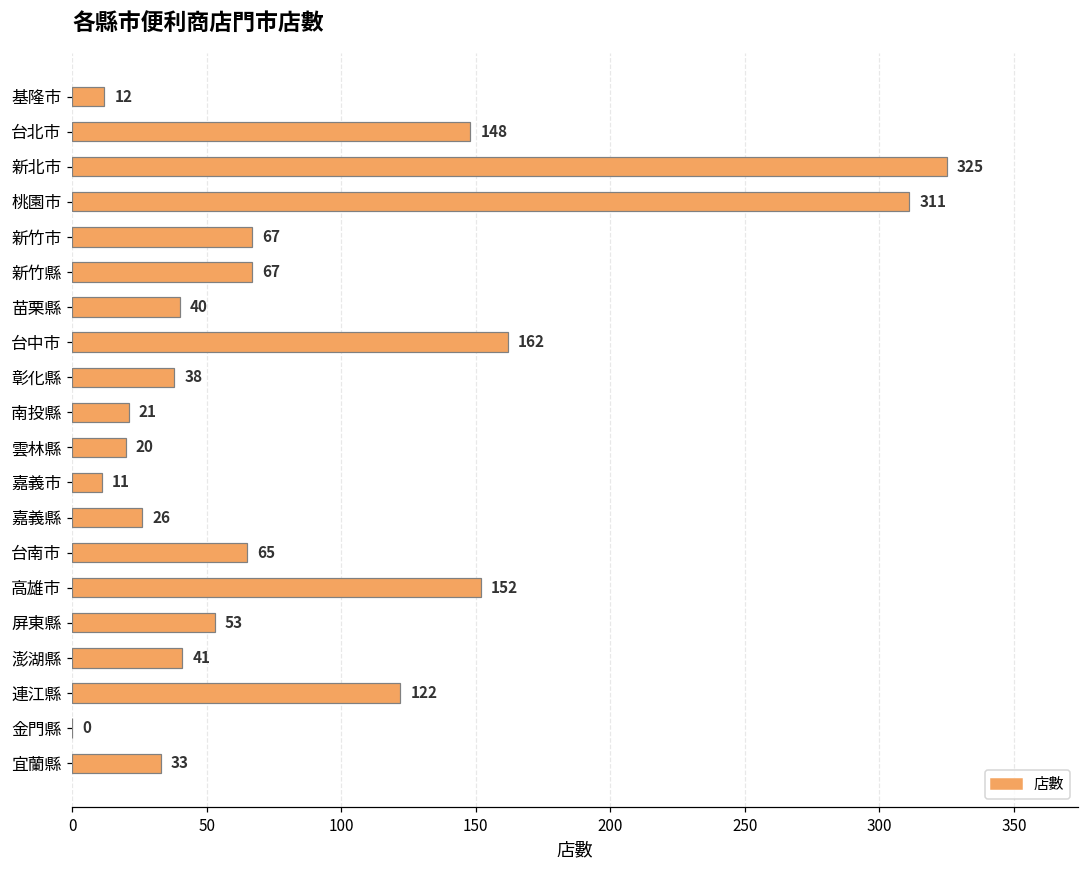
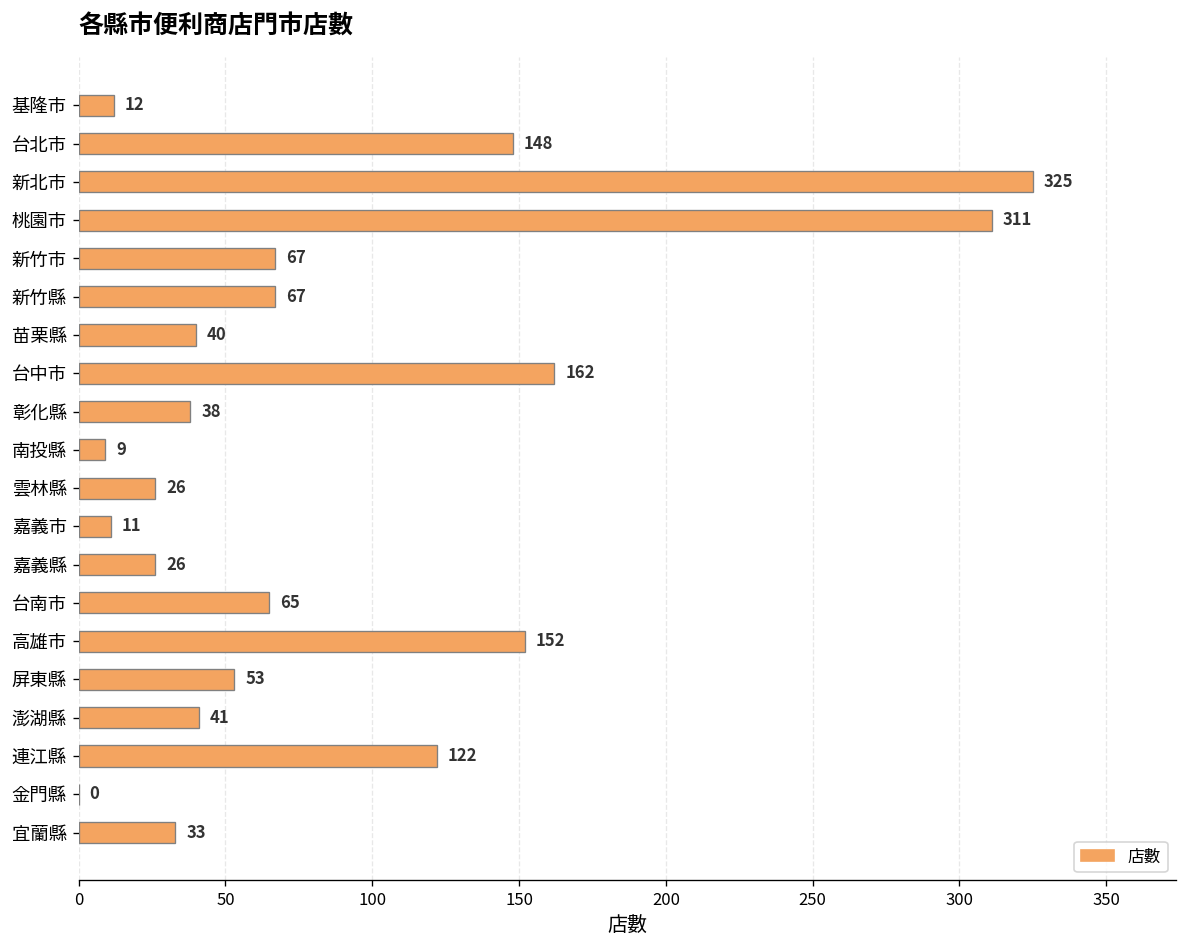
  {
    "基隆市": 12,
    "台北市": 148,
    "新北市": 325,
    "桃園市": 311,
    "新竹市": 67,
    "新竹縣": 67,
    "苗栗縣": 40,
    "台中市": 162,
    "彰化縣": 38,
-   "南投縣": 21,
-   "雲林縣": 20,
+   "南投縣": 9,
+   "雲林縣": 26,
    "嘉義市": 11,
    "嘉義縣": 26,
    "台南市": 65,
    "高雄市": 152,
    "屏東縣": 53,
    "澎湖縣": 41,
    "連江縣": 122,
    "金門縣": 0,
    "宜蘭縣": 33
  }
